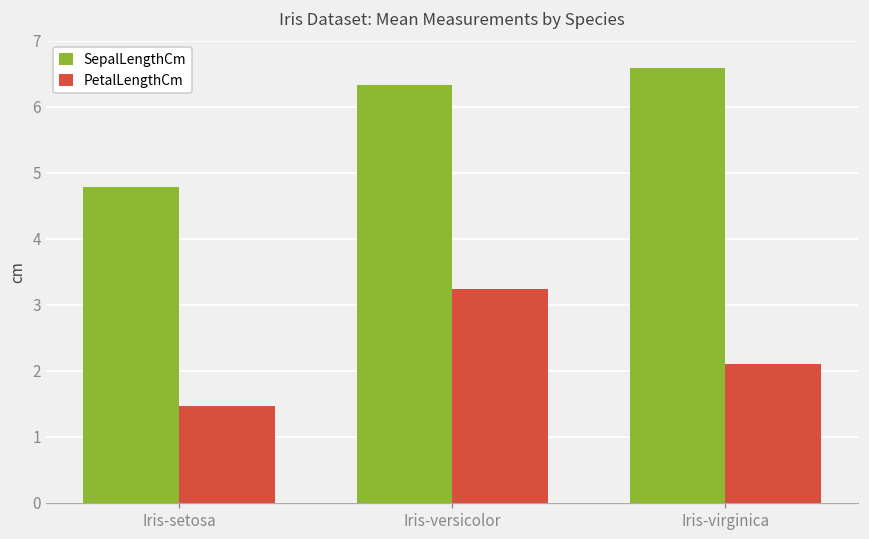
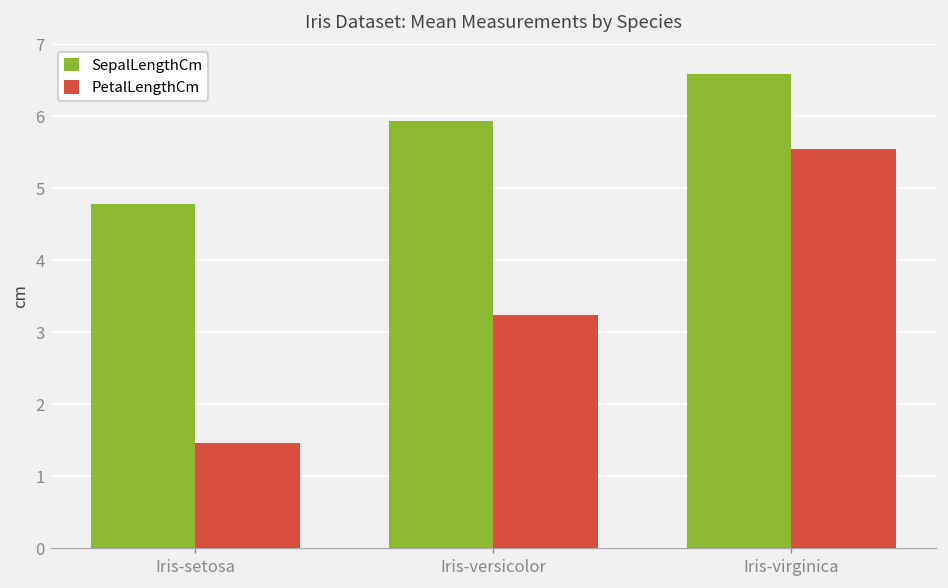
  {
    "SepalLengthCm": {
      "Iris-setosa": 4.8,
-     "Iris-versicolor": 6.3,
+     "Iris-versicolor": 5.9,
      "Iris-virginica": 6.6
    },
    "PetalLengthCm": {
      "Iris-setosa": 1.5,
      "Iris-versicolor": 3.2,
-     "Iris-virginica": 2.1
+     "Iris-virginica": 5.6
    }
  }
